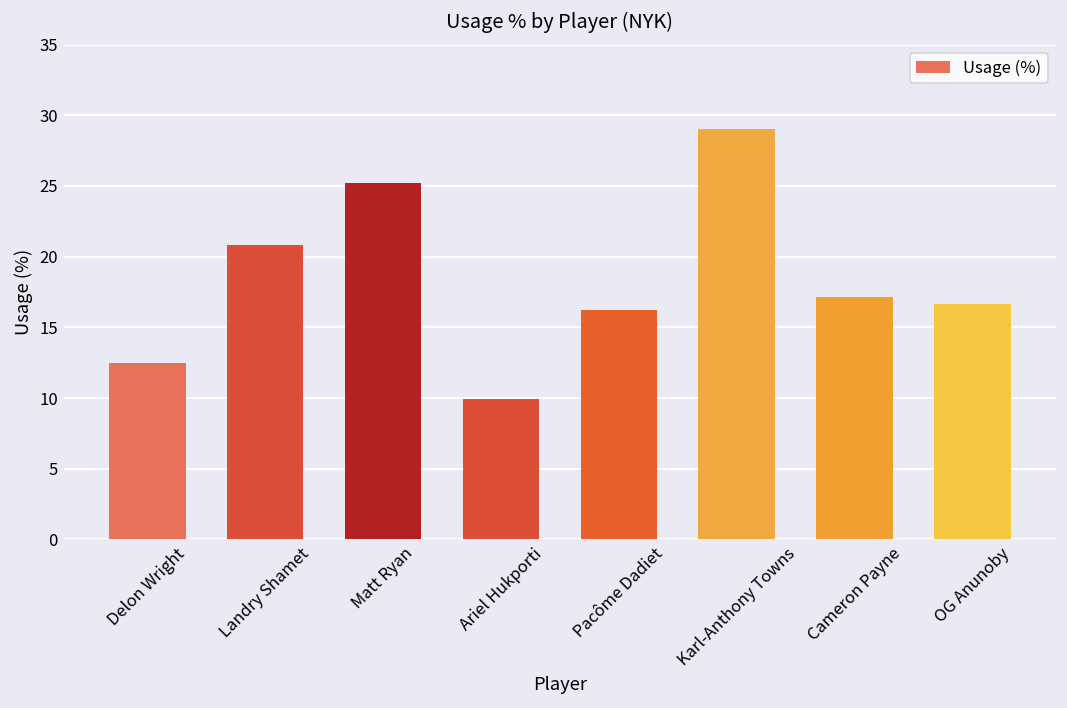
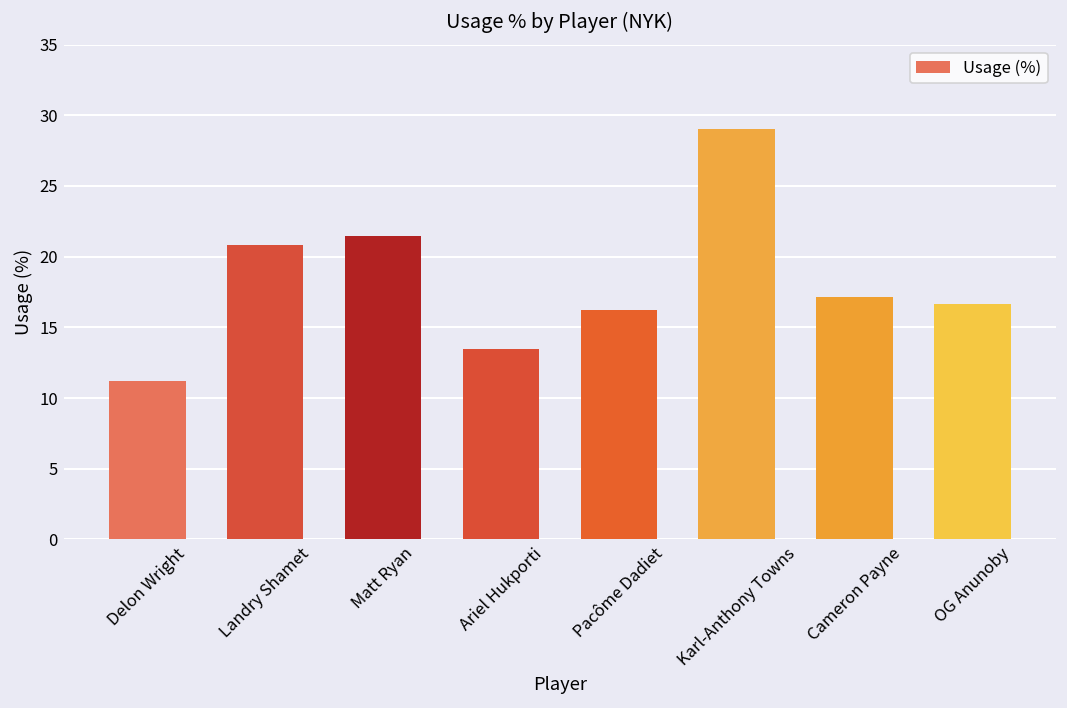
  {
-   "Delon Wright": 12.5,
+   "Delon Wright": 11.2,
    "Landry Shamet": 20.8,
-   "Matt Ryan": 25.2,
-   "Ariel Hukporti": 9.9,
+   "Matt Ryan": 21.5,
+   "Ariel Hukporti": 13.5,
    "Pacôme Dadiet": 16.2,
    "Karl-Anthony Towns": 29.0,
    "Cameron Payne": 17.2,
    "OG Anunoby": 16.7
  }
